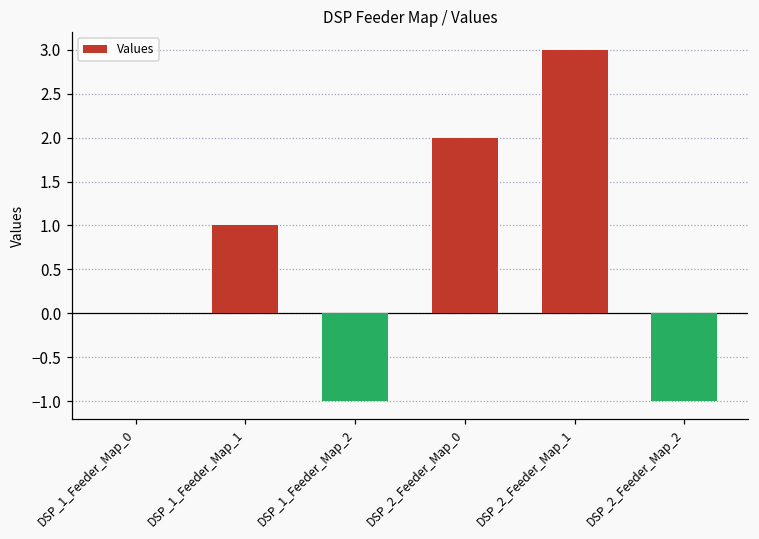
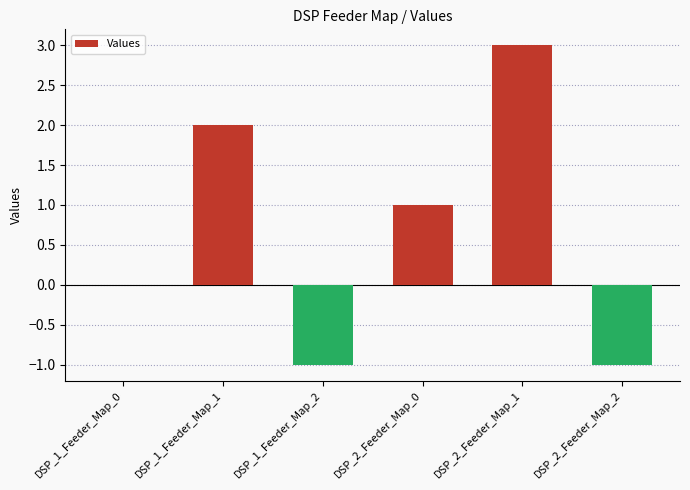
  {
    "DSP_1_Feeder_Map_0": 0,
-   "DSP_1_Feeder_Map_1": 1,
+   "DSP_1_Feeder_Map_1": 2,
    "DSP_1_Feeder_Map_2": -1,
-   "DSP_2_Feeder_Map_0": 2,
+   "DSP_2_Feeder_Map_0": 1,
    "DSP_2_Feeder_Map_1": 3,
    "DSP_2_Feeder_Map_2": -1
  }
